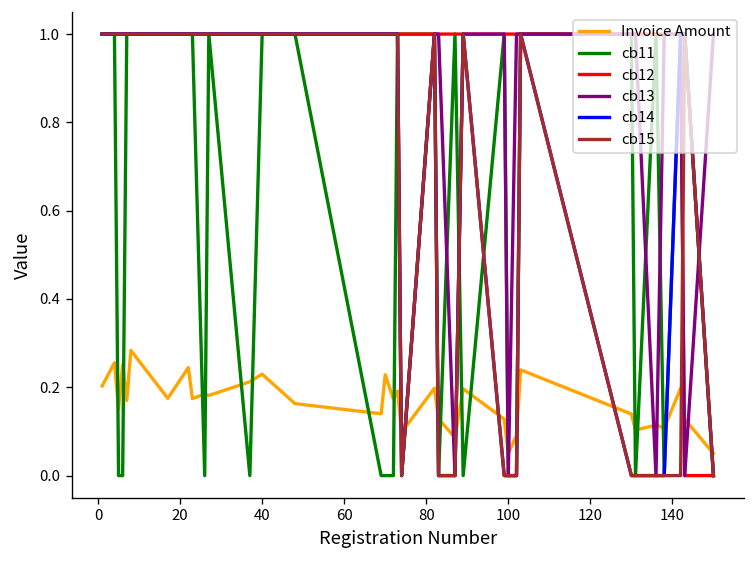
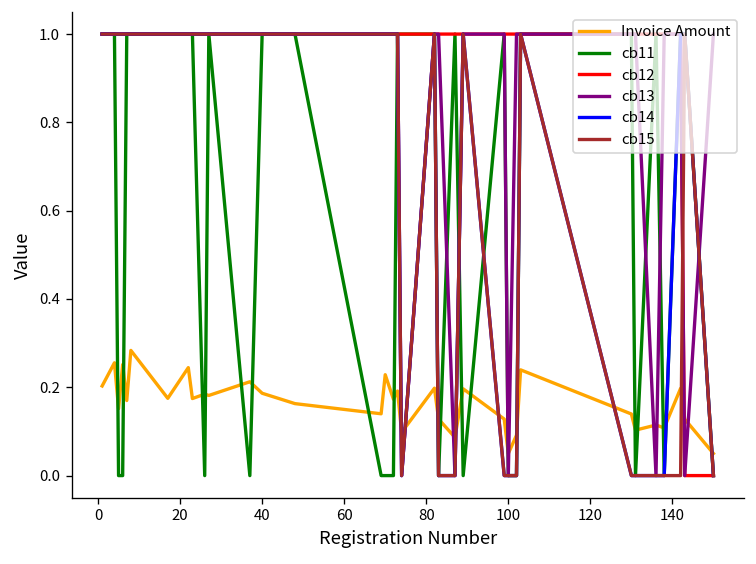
  {
    "Invoice Amount": {
-     "40": 0.23,
+     "40": 0.19,
      "100": 0.05
    },
    "cb12": {
      "100": 1.00
    }
  }
